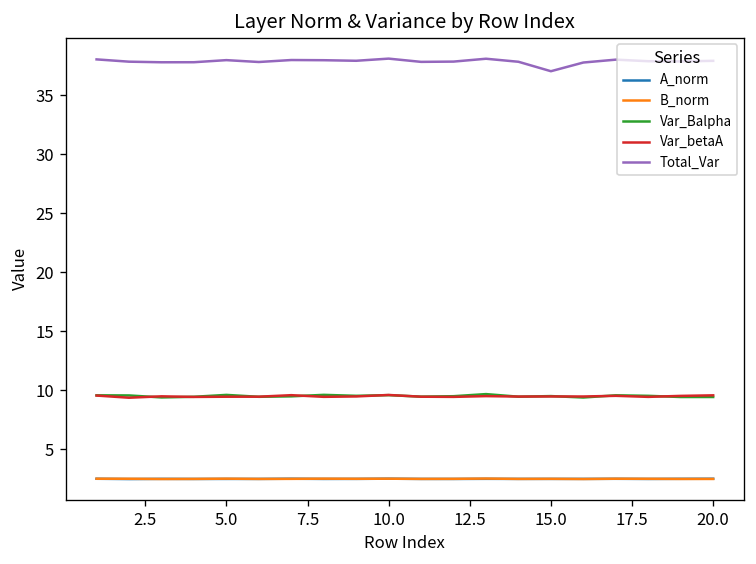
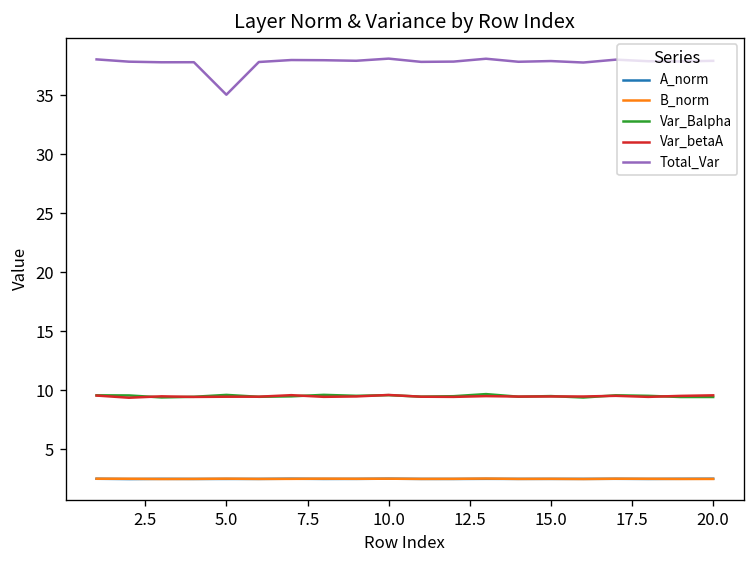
  {
    "B_norm": {
      "5.0": 2,
      "10.0": 2,
      "15.0": 2,
      "20.0": 2
    },
    "Total_Var": {
-     "5.0": 38,
+     "5.0": 35,
      "10.0": 38,
-     "15.0": 37
+     "15.0": 38
    }
  }
